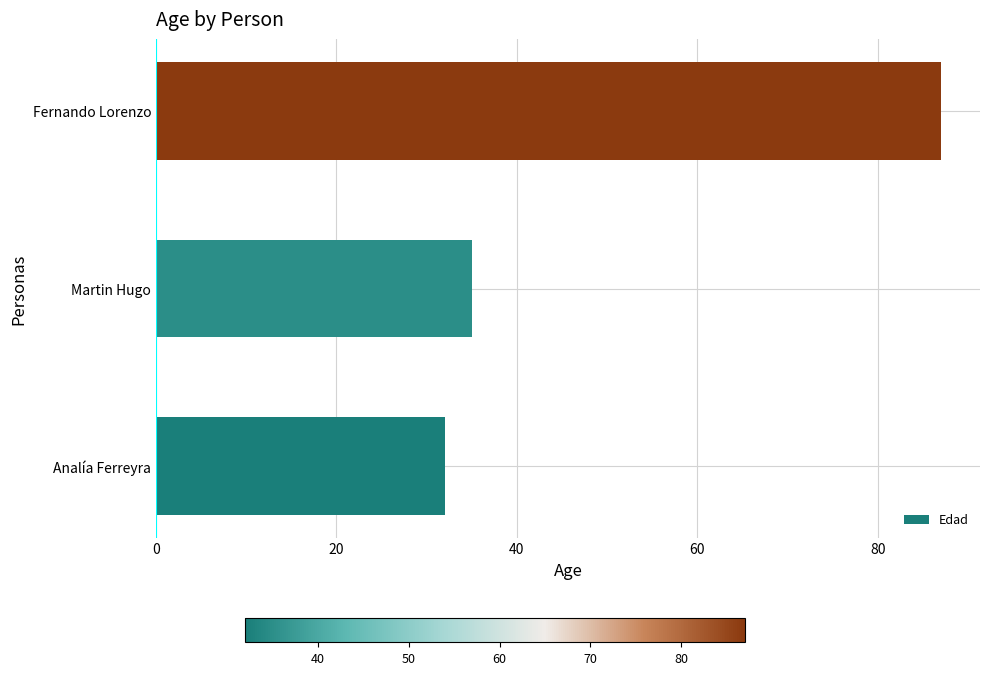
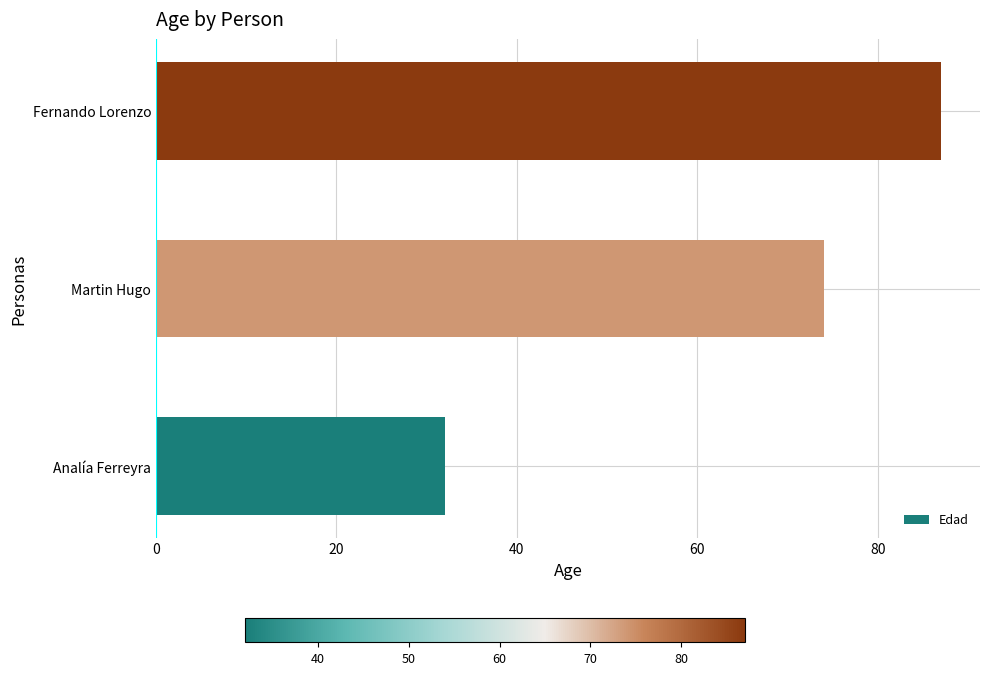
  {
    "Fernando Lorenzo": 87,
-   "Martin Hugo": 35,
+   "Martin Hugo": 74,
    "Analía Ferreyra": 32
  }
